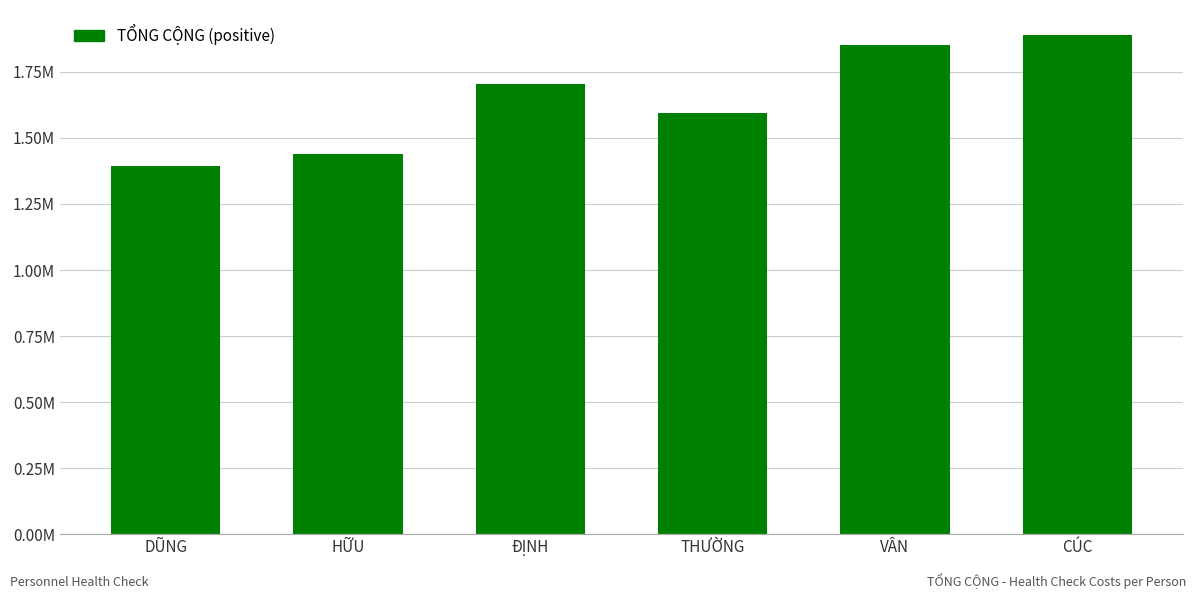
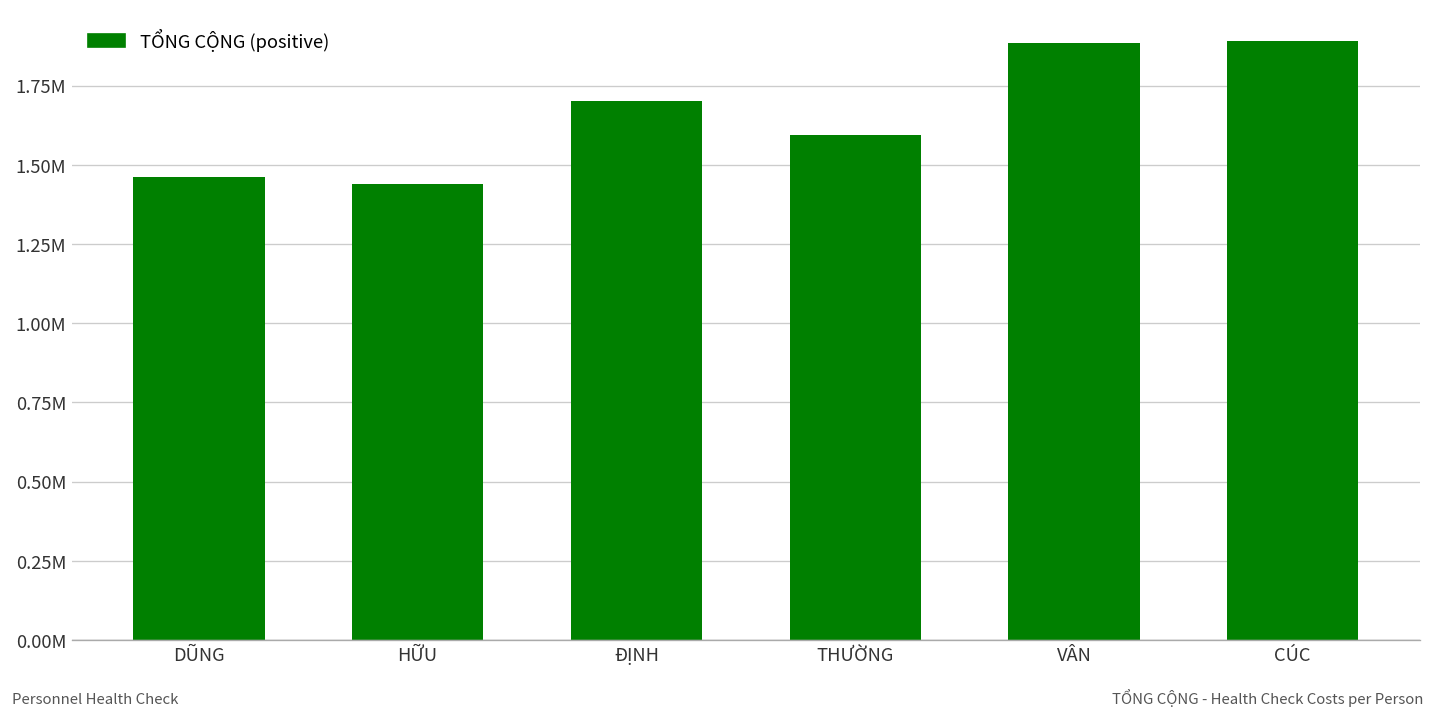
  {
-   "DŨNG": 1400000,
+   "DŨNG": 1460000,
    "HỮU": 1440000,
    "ĐỊNH": 1700000,
    "THƯỜNG": 1600000,
-   "VÂN": 1850000,
+   "VÂN": 1890000,
    "CÚC": 1890000
  }
